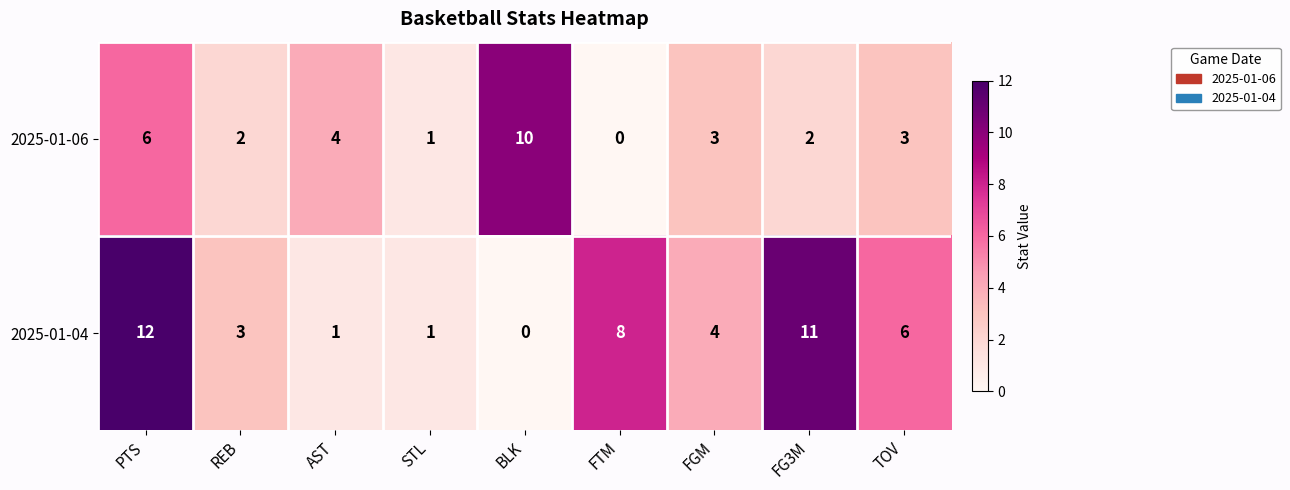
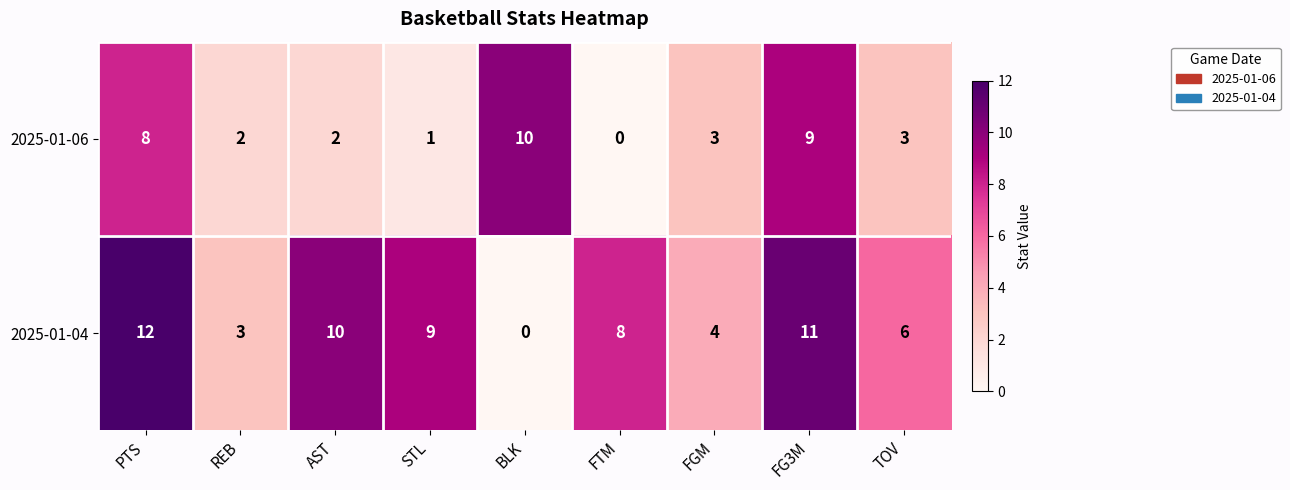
  {
    "2025-01-06": {
-     "PTS": 6,
+     "PTS": 8,
      "REB": 2,
-     "AST": 4,
+     "AST": 2,
      "STL": 1,
      "BLK": 10,
      "FTM": 0,
      "FGM": 3,
-     "FG3M": 2,
+     "FG3M": 9,
      "TOV": 3
    },
    "2025-01-04": {
      "PTS": 12,
      "REB": 3,
-     "AST": 1,
-     "STL": 1,
+     "AST": 10,
+     "STL": 9,
      "BLK": 0,
      "FTM": 8,
      "FGM": 4,
      "FG3M": 11,
      "TOV": 6
    }
  }
